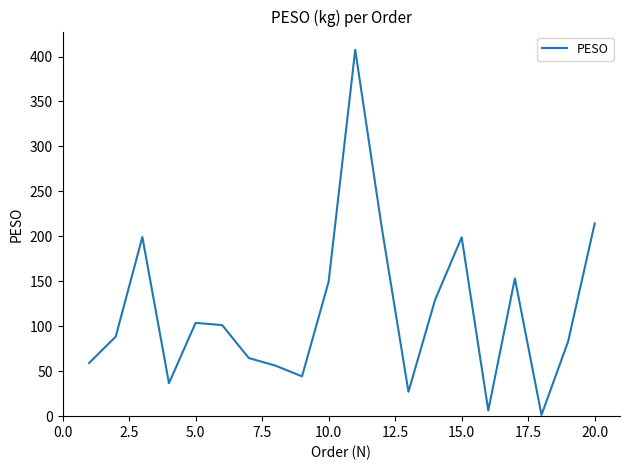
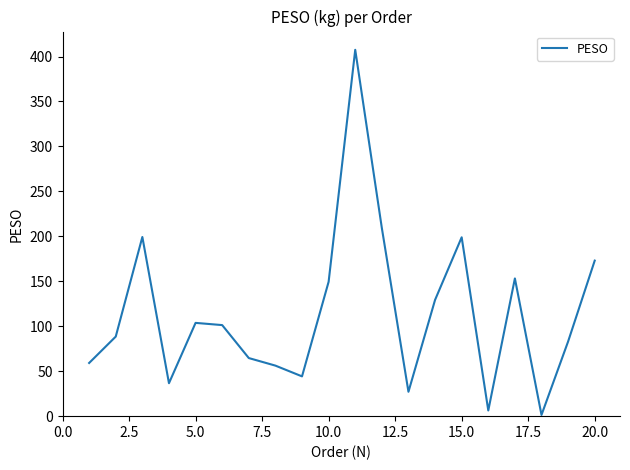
  {
    "5.0": 100,
    "10.0": 150,
    "15.0": 200,
-   "20.0": 210
+   "20.0": 170
  }
